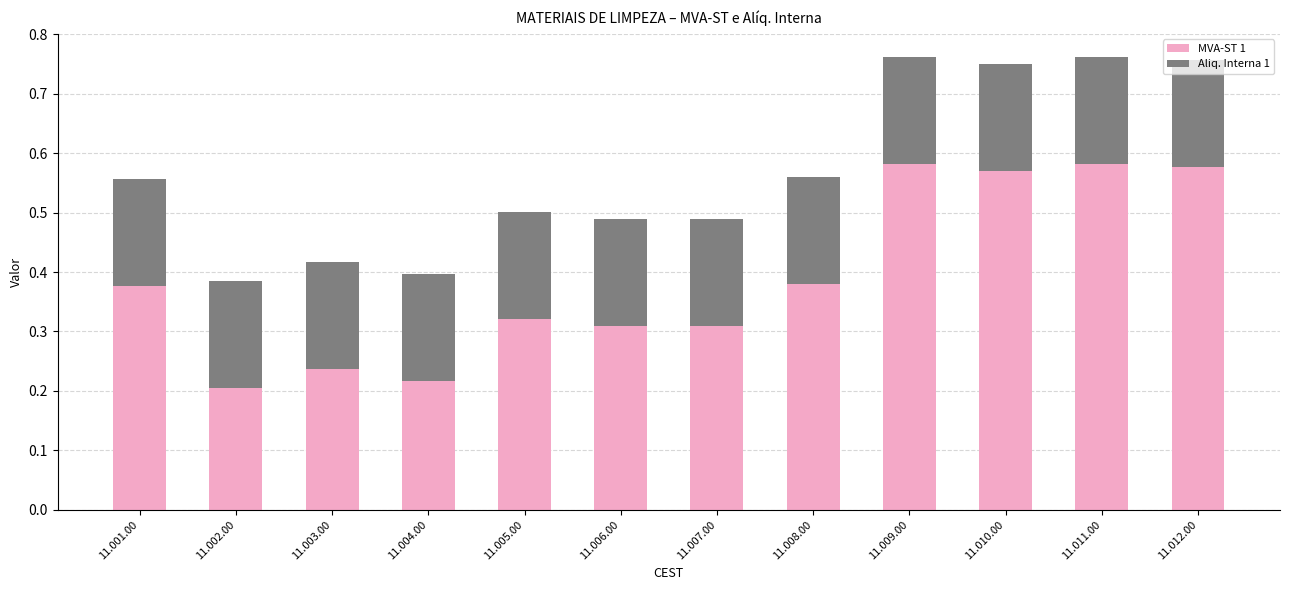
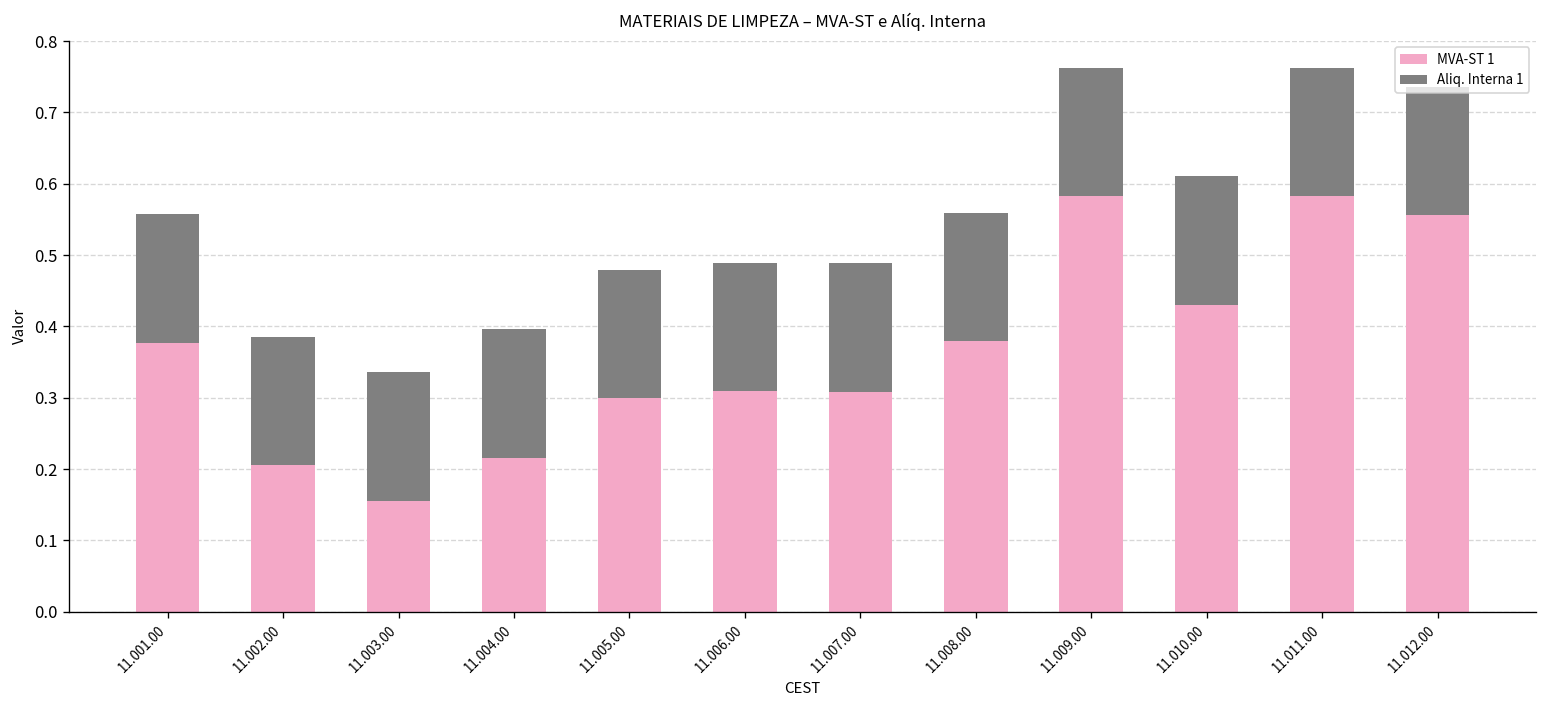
  {
    "MVA-ST 1": {
      "11.001.00": 0.38,
      "11.002.00": 0.21,
-     "11.003.00": 0.24,
+     "11.003.00": 0.16,
      "11.004.00": 0.22,
-     "11.005.00": 0.32,
+     "11.005.00": 0.30,
      "11.006.00": 0.31,
      "11.007.00": 0.31,
      "11.008.00": 0.38,
      "11.009.00": 0.58,
-     "11.010.00": 0.57,
+     "11.010.00": 0.43,
      "11.011.00": 0.58,
-     "11.012.00": 0.58
+     "11.012.00": 0.56
    },
    "Aliq. Interna 1": {
      "11.001.00": 0.18,
      "11.002.00": 0.18,
      "11.003.00": 0.18,
      "11.004.00": 0.18,
      "11.005.00": 0.18,
      "11.006.00": 0.18,
      "11.007.00": 0.18,
      "11.008.00": 0.18,
      "11.009.00": 0.18,
      "11.010.00": 0.18,
      "11.011.00": 0.18
    }
  }
